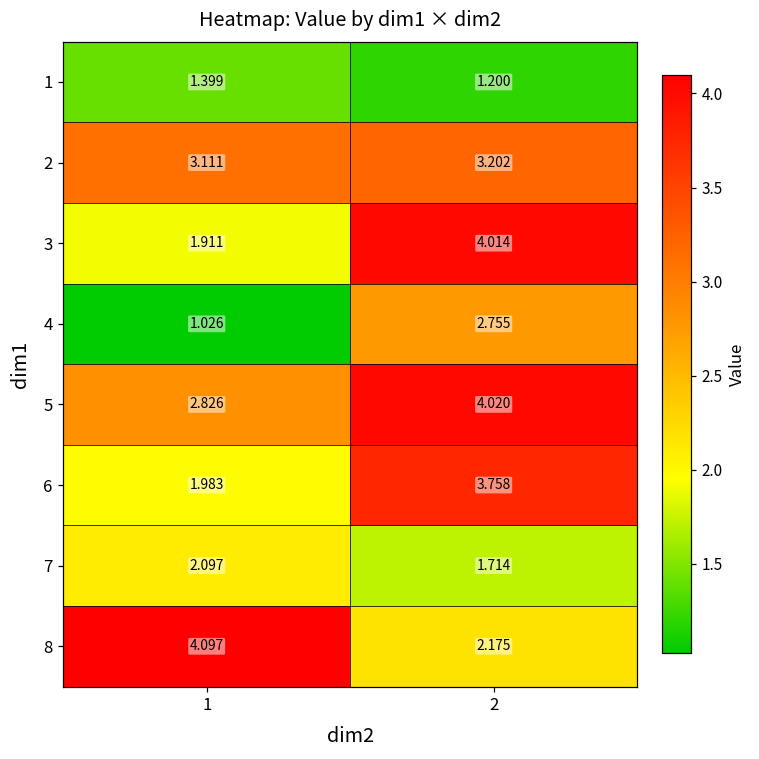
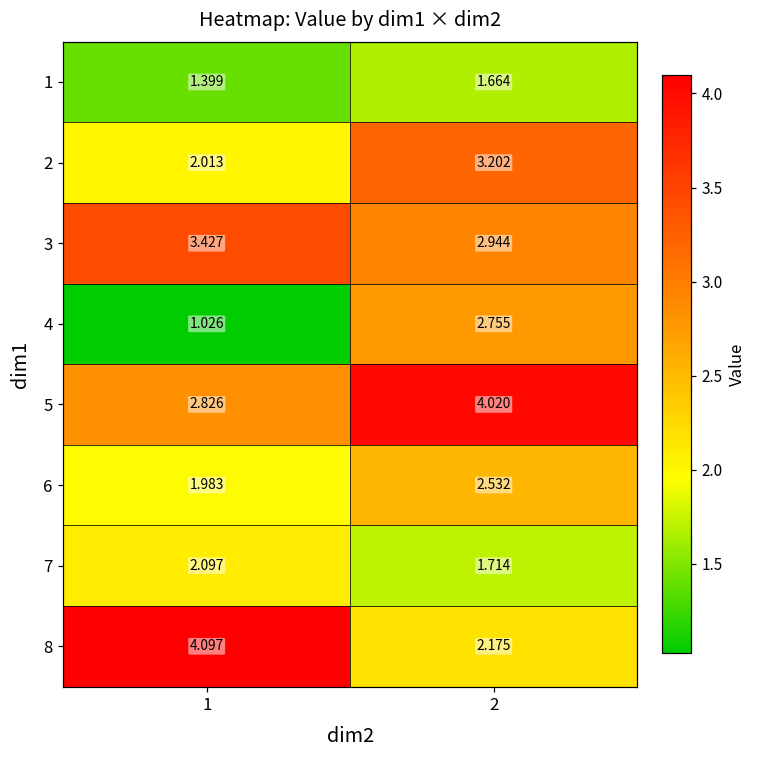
  {
    "1": {
-     "2": 1.200
+     "2": 1.664
    },
    "2": {
-     "1": 3.111
+     "1": 2.013
    },
    "3": {
-     "1": 1.911,
-     "2": 4.014
+     "1": 3.427,
+     "2": 2.944
    },
    "6": {
-     "2": 3.758
+     "2": 2.532
    }
  }
